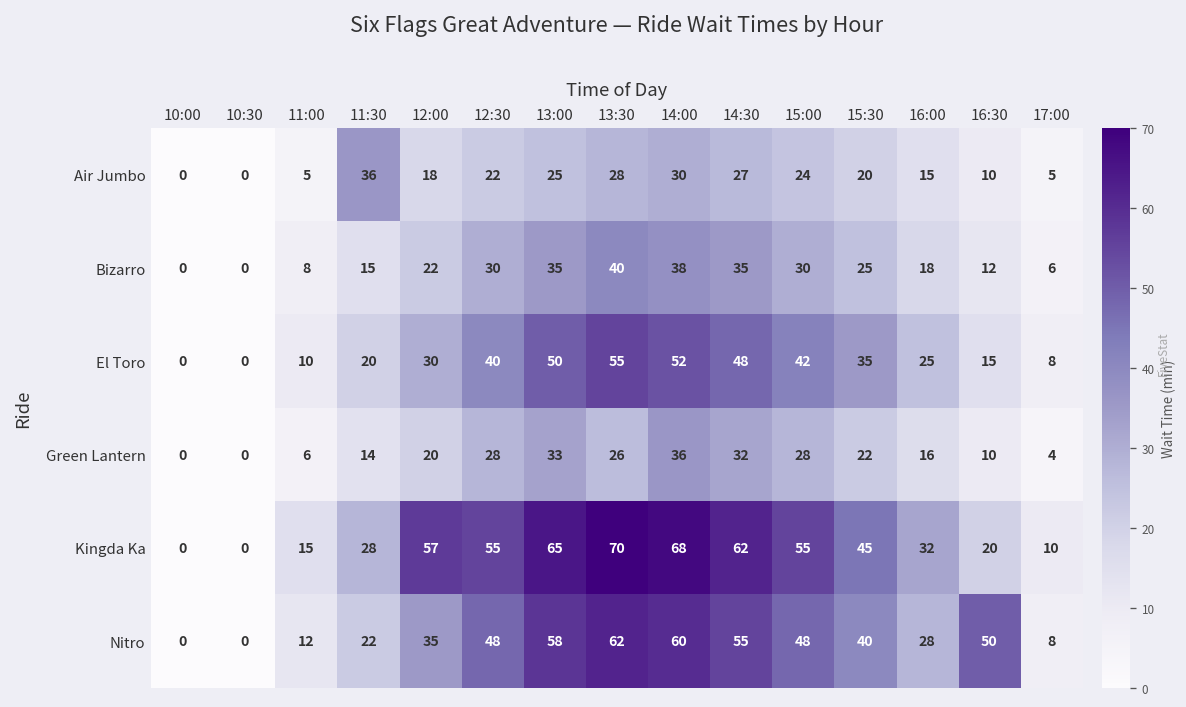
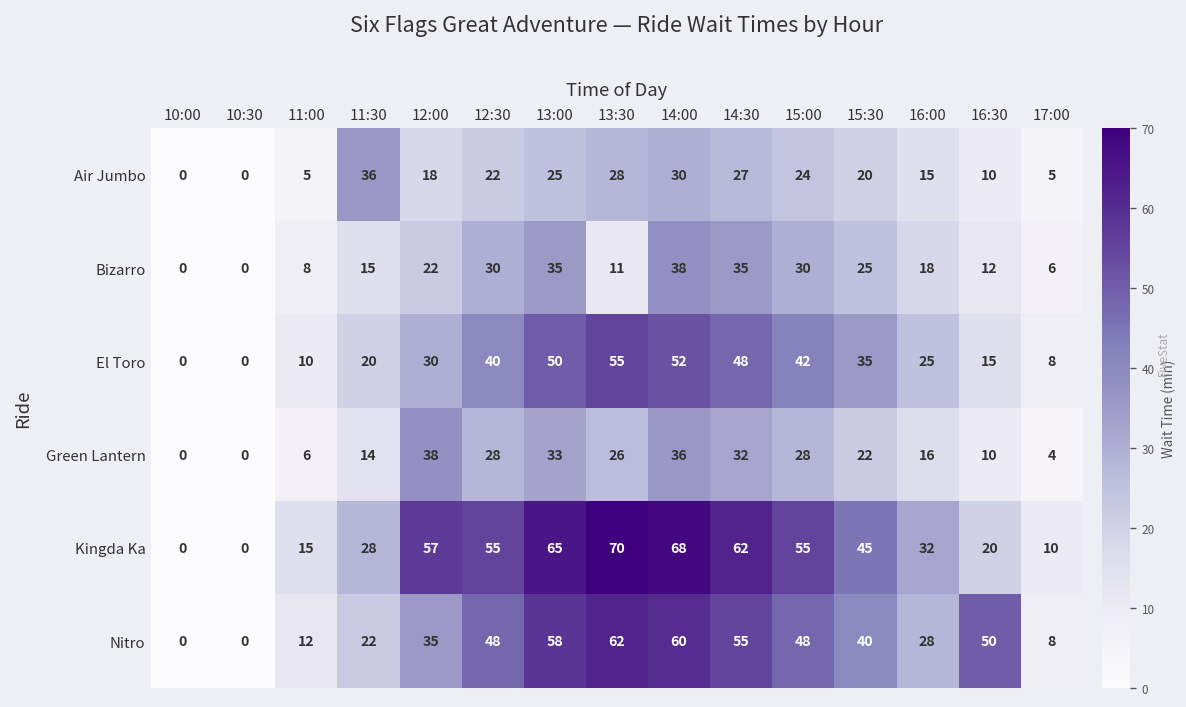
  {
    "Air Jumbo": {
      "10:00": 0,
      "10:30": 0,
      "11:00": 5,
      "11:30": 36,
      "12:00": 18,
      "12:30": 22,
      "13:00": 25,
      "13:30": 28,
      "14:00": 30,
      "14:30": 27,
      "15:00": 24,
      "15:30": 20,
      "16:00": 15,
      "16:30": 10,
      "17:00": 5
    },
    "Bizarro": {
      "10:00": 0,
      "10:30": 0,
      "11:00": 8,
      "11:30": 15,
      "12:00": 22,
      "12:30": 30,
      "13:00": 35,
-     "13:30": 40,
+     "13:30": 11,
      "14:00": 38,
      "14:30": 35,
      "15:00": 30,
      "15:30": 25,
      "16:00": 18,
      "16:30": 12,
      "17:00": 6
    },
    "El Toro": {
      "10:00": 0,
      "10:30": 0,
      "11:00": 10,
      "11:30": 20,
      "12:00": 30,
      "12:30": 40,
      "13:00": 50,
      "13:30": 55,
      "14:00": 52,
      "14:30": 48,
      "15:00": 42,
      "15:30": 35,
      "16:00": 25,
      "16:30": 15,
      "17:00": 8
    },
    "Green Lantern": {
      "10:00": 0,
      "10:30": 0,
      "11:00": 6,
      "11:30": 14,
-     "12:00": 20,
+     "12:00": 38,
      "12:30": 28,
      "13:00": 33,
      "13:30": 26,
      "14:00": 36,
      "14:30": 32,
      "15:00": 28,
      "15:30": 22,
      "16:00": 16,
      "16:30": 10,
      "17:00": 4
    },
    "Kingda Ka": {
      "10:00": 0,
      "10:30": 0,
      "11:00": 15,
      "11:30": 28,
      "12:00": 57,
      "12:30": 55,
      "13:00": 65,
      "13:30": 70,
      "14:00": 68,
      "14:30": 62,
      "15:00": 55,
      "15:30": 45,
      "16:00": 32,
      "16:30": 20,
      "17:00": 10
    },
    "Nitro": {
      "10:00": 0,
      "10:30": 0,
      "11:00": 12,
      "11:30": 22,
      "12:00": 35,
      "12:30": 48,
      "13:00": 58,
      "13:30": 62,
      "14:00": 60,
      "14:30": 55,
      "15:00": 48,
      "15:30": 40,
      "16:00": 28,
      "16:30": 50,
      "17:00": 8
    }
  }
